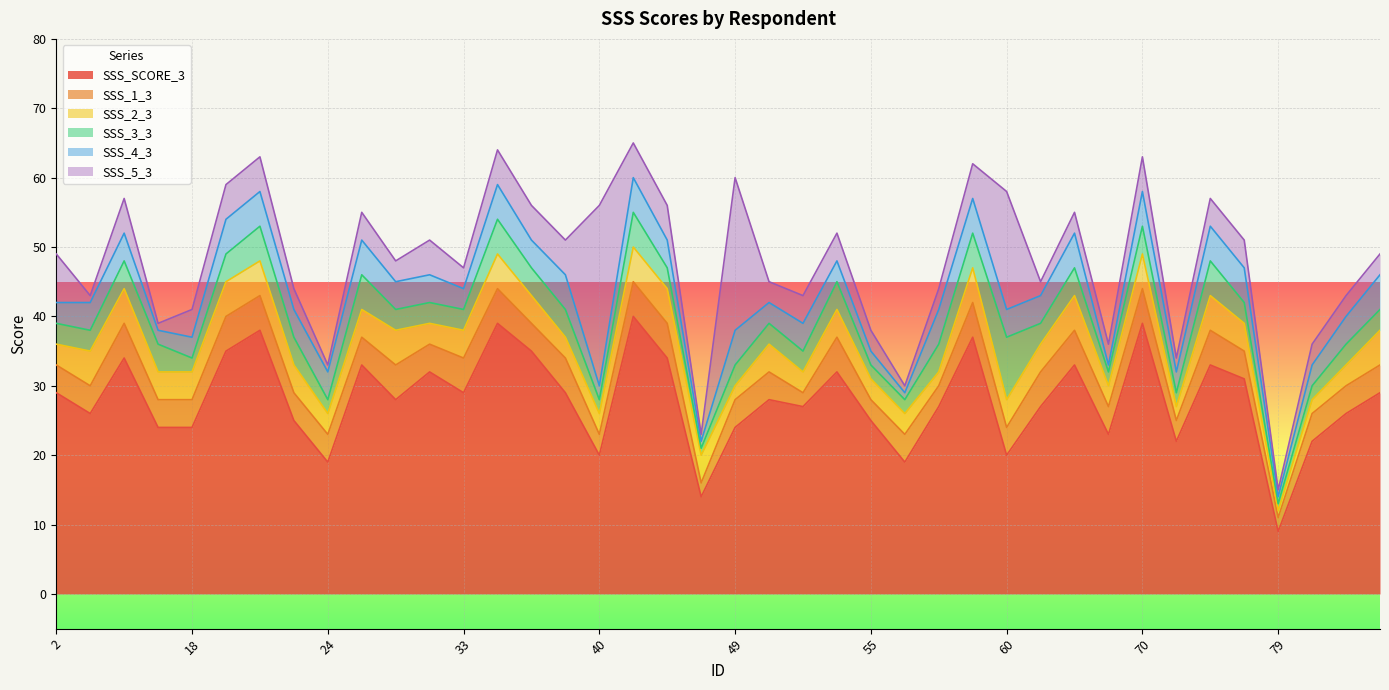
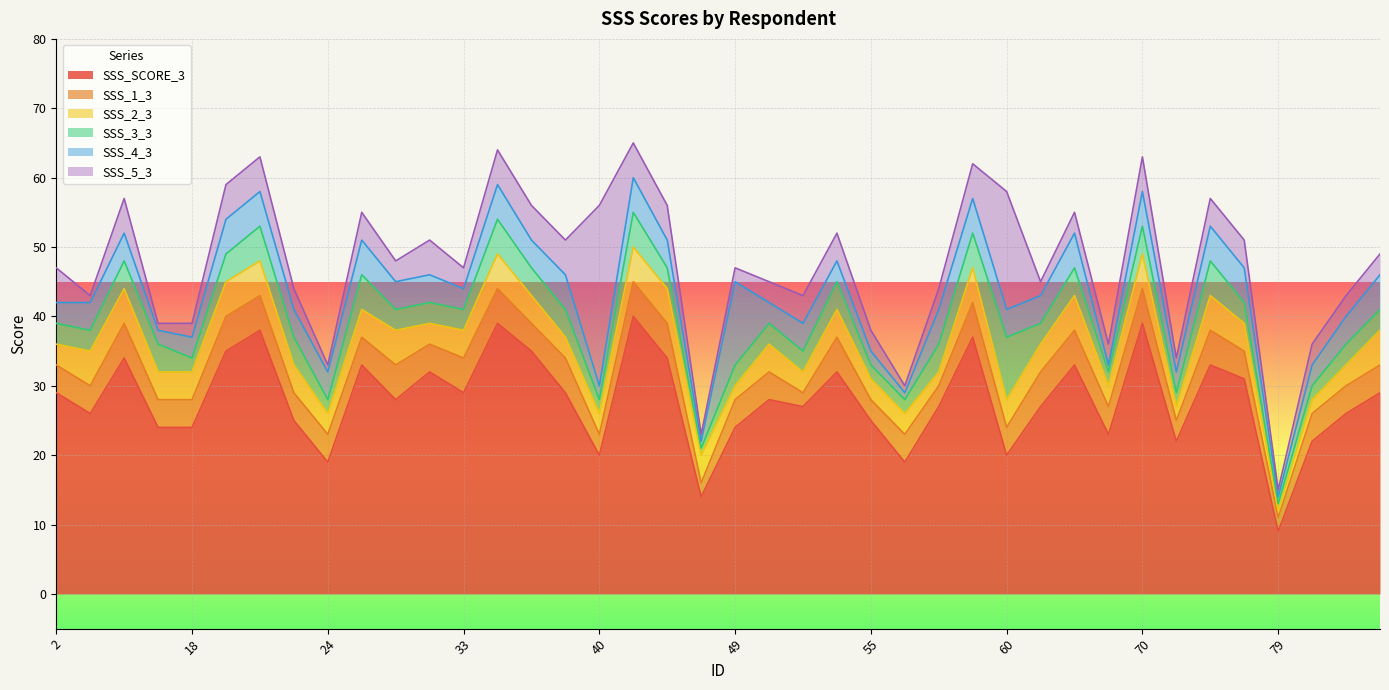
  {
    "SSS_2_3": {
      "2": 3,
      "18": 4,
      "24": 3,
      "33": 4,
      "40": 3,
      "49": 2,
      "55": 3,
      "60": 4,
      "70": 5,
      "79": 1
    },
    "SSS_3_3": {
      "2": 3,
      "18": 2,
      "24": 2,
      "33": 3,
      "40": 2,
      "49": 3,
      "55": 2,
      "60": 9,
      "70": 4,
      "79": 1
    },
    "SSS_4_3": {
      "2": 3,
      "18": 3,
      "24": 4,
      "33": 3,
      "40": 2,
-     "49": 5,
+     "49": 12,
      "55": 2,
      "60": 4,
      "70": 5,
      "79": 1
    },
    "SSS_5_3": {
-     "2": 7,
-     "18": 4,
+     "2": 5,
+     "18": 2,
      "24": 1,
      "33": 3,
      "40": 26,
-     "49": 22,
+     "49": 2,
      "55": 3,
      "60": 17,
      "70": 5,
      "79": 1
    }
  }
